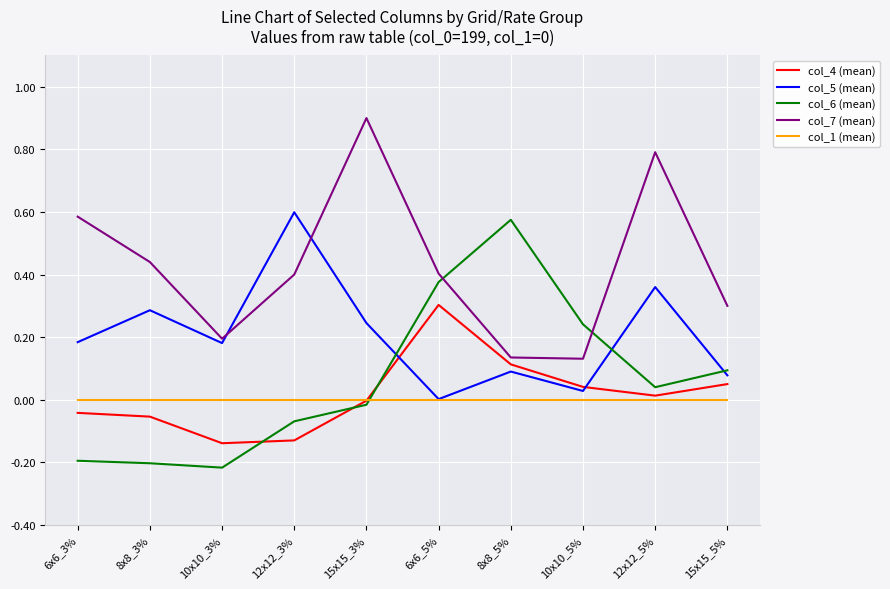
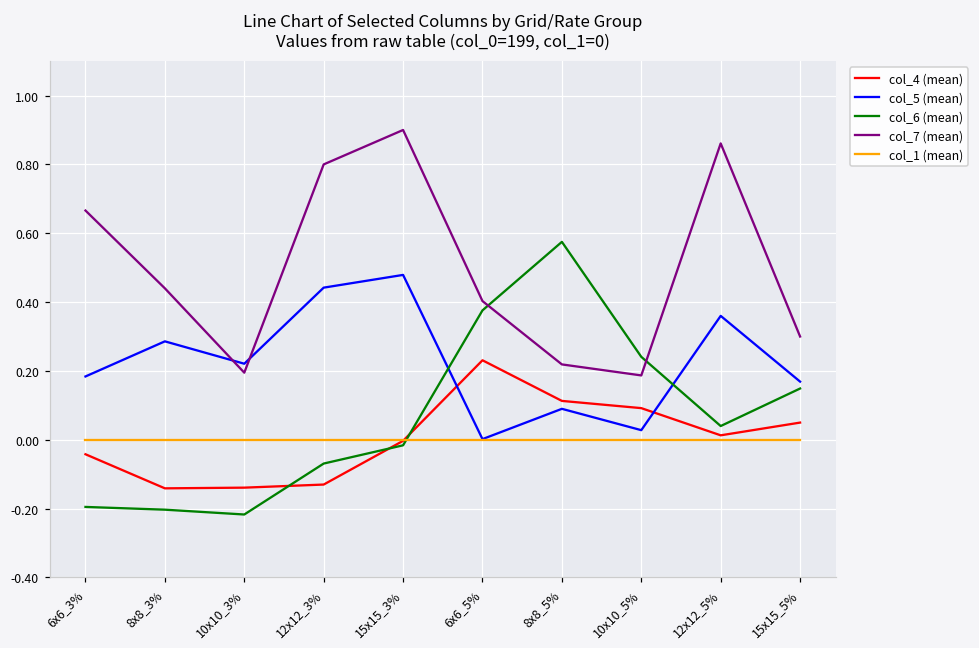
  {
    "col_4 (mean)": {
      "6x6_3%": -0.04,
-     "8x8_3%": -0.05,
+     "8x8_3%": -0.14,
      "10x10_3%": -0.14,
      "12x12_3%": -0.13,
-     "6x6_5%": 0.30,
+     "6x6_5%": 0.23,
      "8x8_5%": 0.11,
-     "10x10_5%": 0.04,
+     "10x10_5%": 0.09,
      "12x12_5%": 0.01,
      "15x15_5%": 0.05
    },
    "col_5 (mean)": {
      "6x6_3%": 0.18,
      "8x8_3%": 0.29,
-     "10x10_3%": 0.18,
-     "12x12_3%": 0.60,
-     "15x15_3%": 0.25,
+     "10x10_3%": 0.22,
+     "12x12_3%": 0.44,
+     "15x15_3%": 0.48,
      "8x8_5%": 0.09,
      "10x10_5%": 0.03,
      "12x12_5%": 0.36,
-     "15x15_5%": 0.08
+     "15x15_5%": 0.17
    },
    "col_6 (mean)": {
      "6x6_3%": -0.20,
      "8x8_3%": -0.20,
      "10x10_3%": -0.22,
      "12x12_3%": -0.07,
      "15x15_3%": -0.02,
      "6x6_5%": 0.38,
      "8x8_5%": 0.58,
      "10x10_5%": 0.24,
      "12x12_5%": 0.04,
-     "15x15_5%": 0.09
+     "15x15_5%": 0.15
    },
    "col_7 (mean)": {
-     "6x6_3%": 0.59,
+     "6x6_3%": 0.67,
      "8x8_3%": 0.44,
      "10x10_3%": 0.20,
-     "12x12_3%": 0.4,
+     "12x12_3%": 0.8,
      "15x15_3%": 0.90,
      "6x6_5%": 0.40,
-     "8x8_5%": 0.14,
-     "10x10_5%": 0.13,
-     "12x12_5%": 0.79,
+     "8x8_5%": 0.22,
+     "10x10_5%": 0.19,
+     "12x12_5%": 0.86,
      "15x15_5%": 0.30
    },
    "col_1 (mean)": {
      "6x6_3%": 0.00,
      "8x8_3%": 0.00,
      "10x10_3%": 0.00,
      "12x12_3%": 0.00,
      "8x8_5%": 0.00,
      "10x10_5%": 0.00,
      "12x12_5%": 0.00,
      "15x15_5%": 0.00
    }
  }
